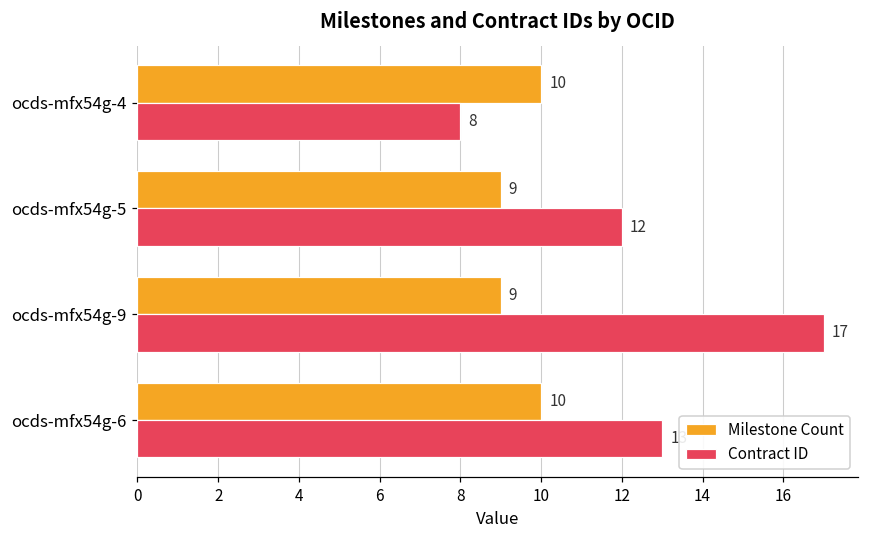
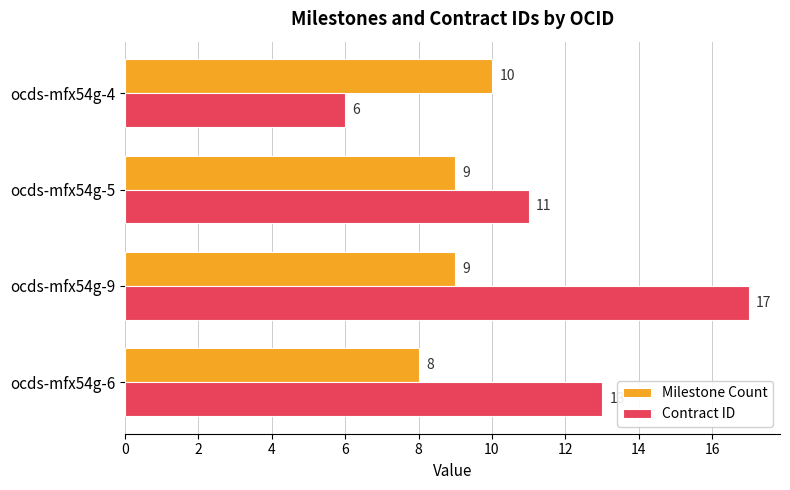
  {
    "Milestone Count": {
      "ocds-mfx54g-4": 10,
      "ocds-mfx54g-5": 9,
      "ocds-mfx54g-9": 9,
-     "ocds-mfx54g-6": 10
+     "ocds-mfx54g-6": 8
    },
    "Contract ID": {
-     "ocds-mfx54g-4": 8,
-     "ocds-mfx54g-5": 12,
+     "ocds-mfx54g-4": 6,
+     "ocds-mfx54g-5": 11,
      "ocds-mfx54g-9": 17
    }
  }
